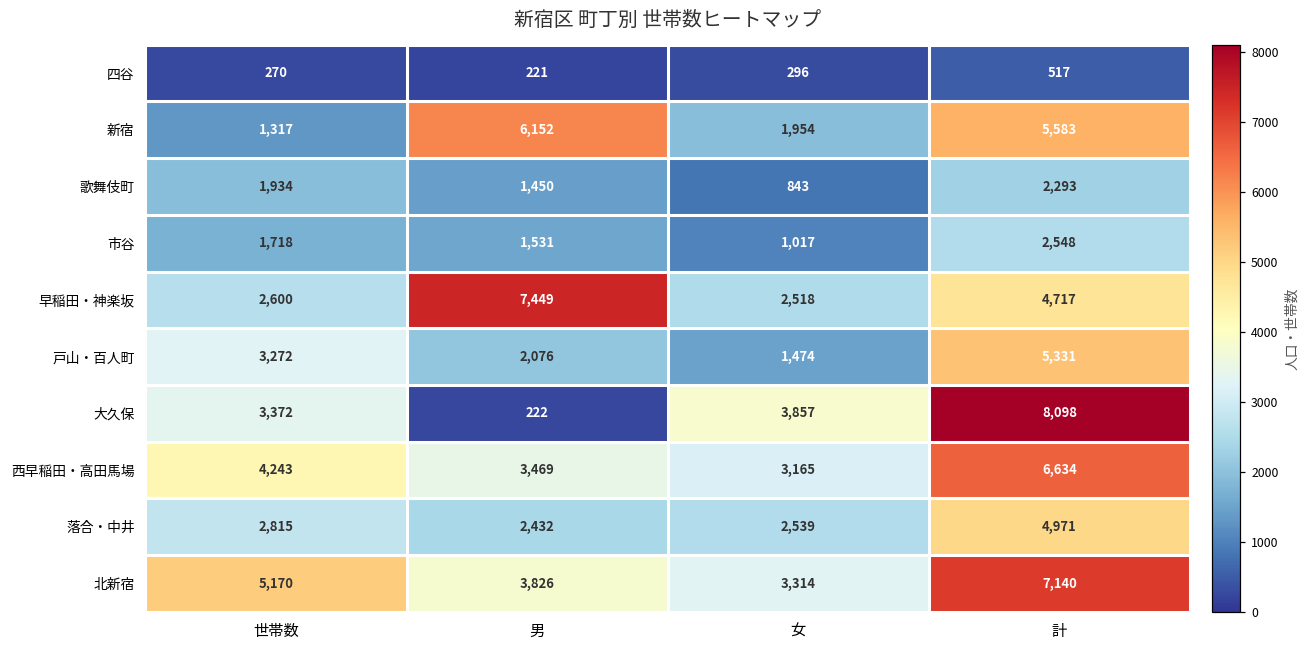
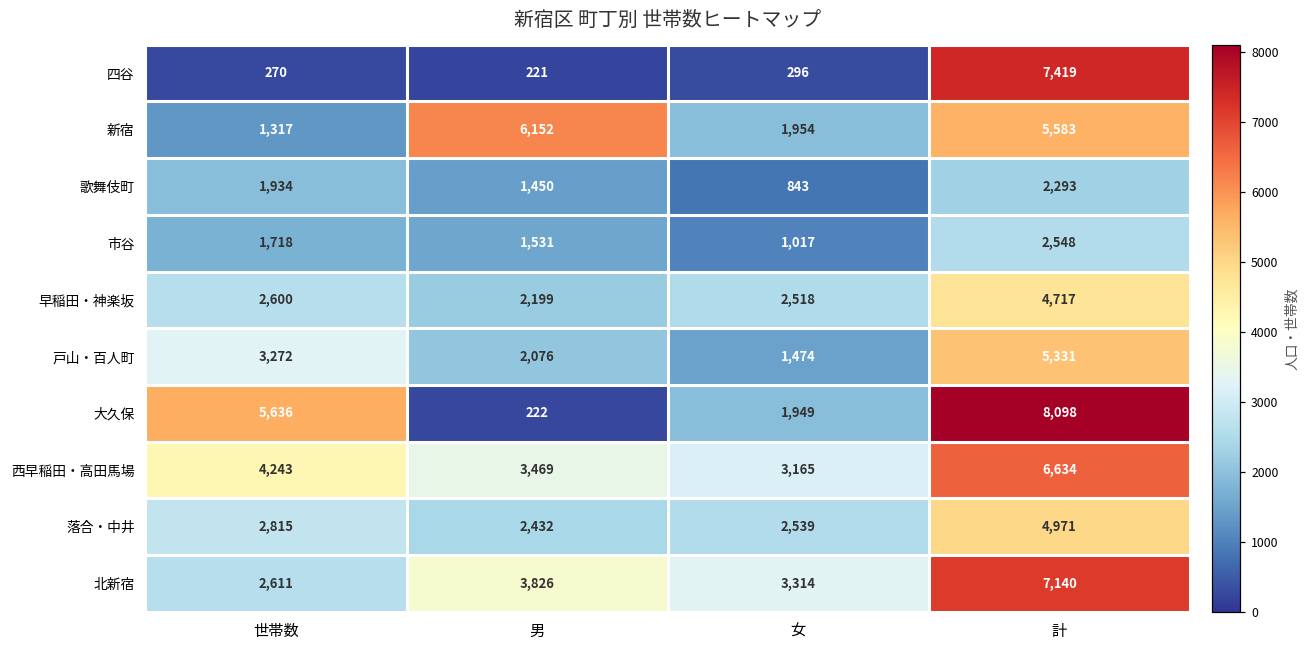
  {
    "四谷": {
      "世帯数": "270",
      "男": "221",
      "女": "296",
-     "計": "517"
+     "計": "7,419"
    },
    "新宿": {
      "世帯数": "1,317",
      "男": "6,152",
      "女": "1,954",
      "計": "5,583"
    },
    "歌舞伎町": {
      "世帯数": "1,934",
      "男": "1,450",
      "女": "843",
      "計": "2,293"
    },
    "市谷": {
      "世帯数": "1,718",
      "男": "1,531",
      "女": "1,017",
      "計": "2,548"
    },
    "早稲田・神楽坂": {
      "世帯数": "2,600",
-     "男": "7,449",
+     "男": "2,199",
      "女": "2,518",
      "計": "4,717"
    },
    "戸山・百人町": {
      "世帯数": "3,272",
      "男": "2,076",
      "女": "1,474",
      "計": "5,331"
    },
    "大久保": {
-     "世帯数": "3,372",
+     "世帯数": "5,636",
      "男": "222",
-     "女": "3,857",
+     "女": "1,949",
      "計": "8,098"
    },
    "西早稲田・高田馬場": {
      "世帯数": "4,243",
      "男": "3,469",
      "女": "3,165",
      "計": "6,634"
    },
    "落合・中井": {
      "世帯数": "2,815",
      "男": "2,432",
      "女": "2,539",
      "計": "4,971"
    },
    "北新宿": {
-     "世帯数": "5,170",
+     "世帯数": "2,611",
      "男": "3,826",
      "女": "3,314",
      "計": "7,140"
    }
  }
